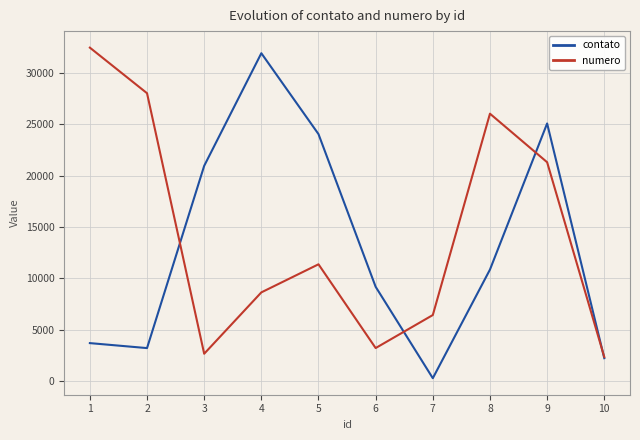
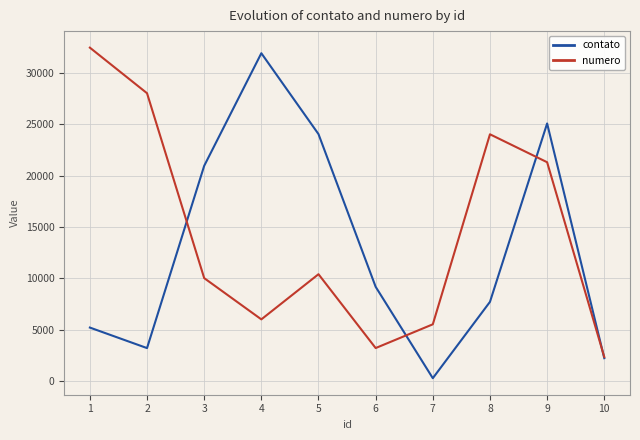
  {
    "contato": {
-     "1": 3700,
+     "1": 5200,
      "2": 3200,
      "3": 20900,
      "4": 31900,
      "5": 24000,
      "6": 9200,
      "7": 300,
-     "8": 10900,
+     "8": 7700,
      "9": 25100
    },
    "numero": {
      "1": 32400,
      "2": 28000,
-     "3": 2700,
-     "4": 8600,
-     "5": 11400,
+     "3": 10000,
+     "4": 6000,
+     "5": 10400,
      "6": 3200,
-     "7": 6400,
-     "8": 26000,
+     "7": 5500,
+     "8": 24000,
      "9": 21300
    }
  }
